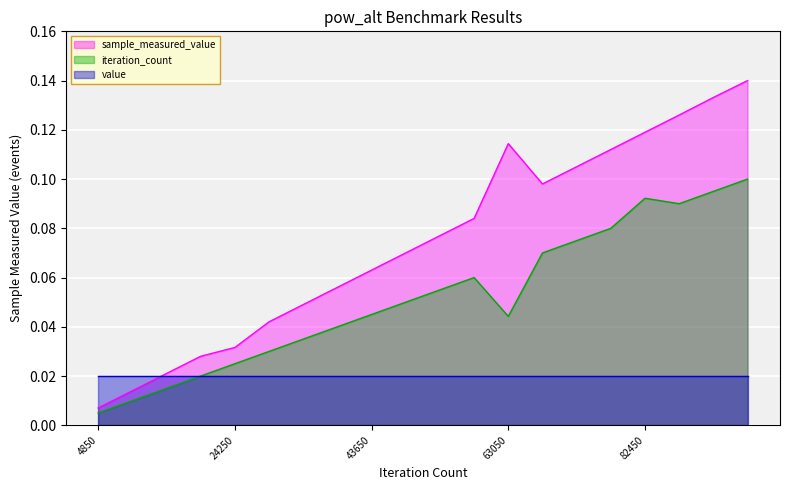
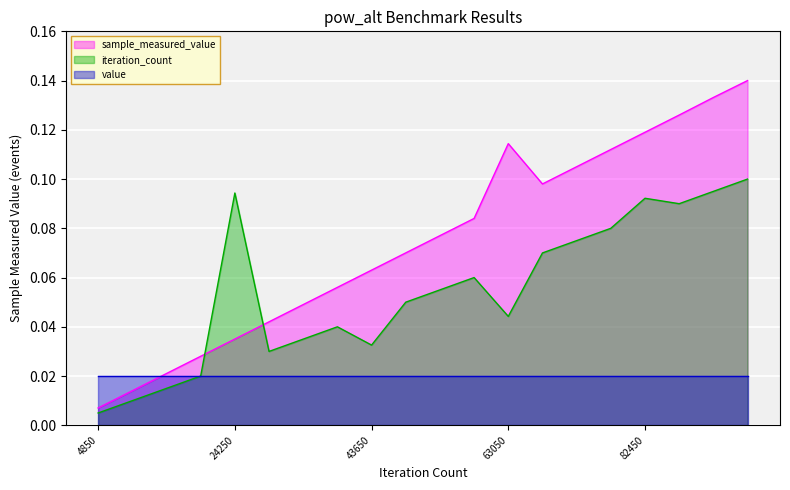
  {
    "sample_measured_value": {
      "4850": 0.007,
-     "24250": 0.032,
+     "24250": 0.035,
      "43650": 0.063,
      "63050": 0.114,
      "82450": 0.119
    },
    "iteration_count": {
      "4850": 0.005,
-     "24250": 0.025,
-     "43650": 0.045,
+     "24250": 0.094,
+     "43650": 0.033,
      "63050": 0.044,
      "82450": 0.092
    },
    "value": {
      "4850": 0.020,
      "24250": 0.020,
      "43650": 0.020,
      "63050": 0.020,
      "82450": 0.020
    }
  }
